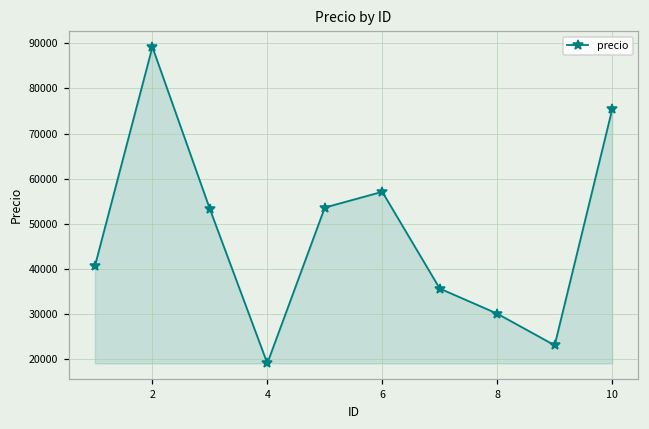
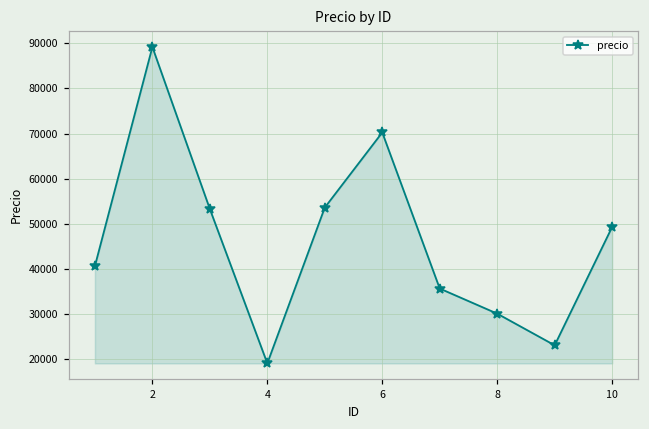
  {
    "2": 89000,
    "4": 19000,
-   "6": 57000,
+   "6": 70000,
    "8": 30000,
-   "10": 75000
+   "10": 49000
  }
